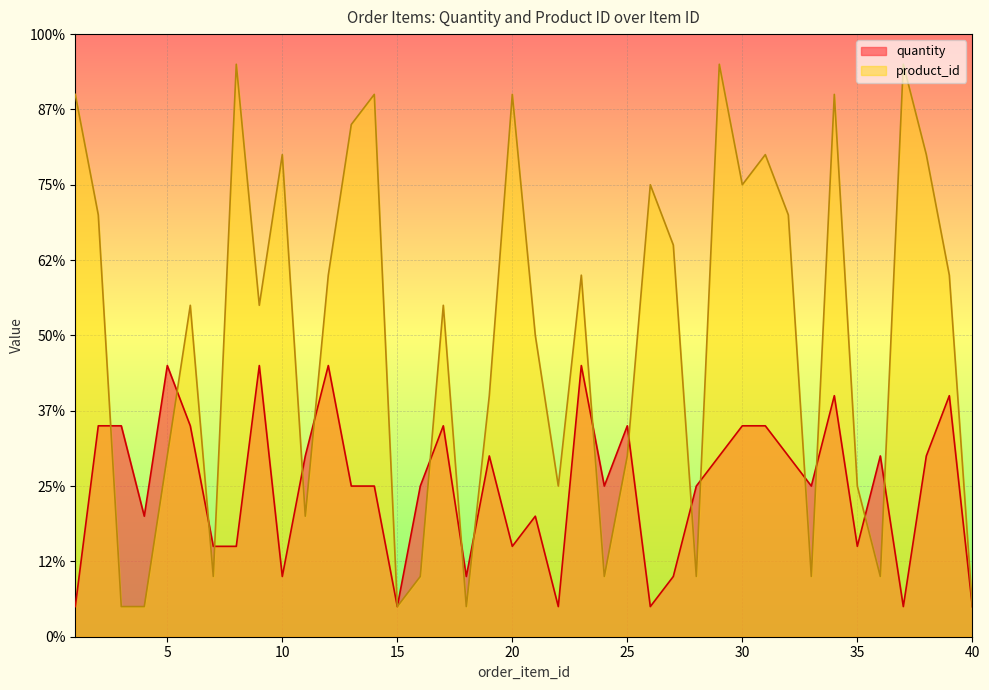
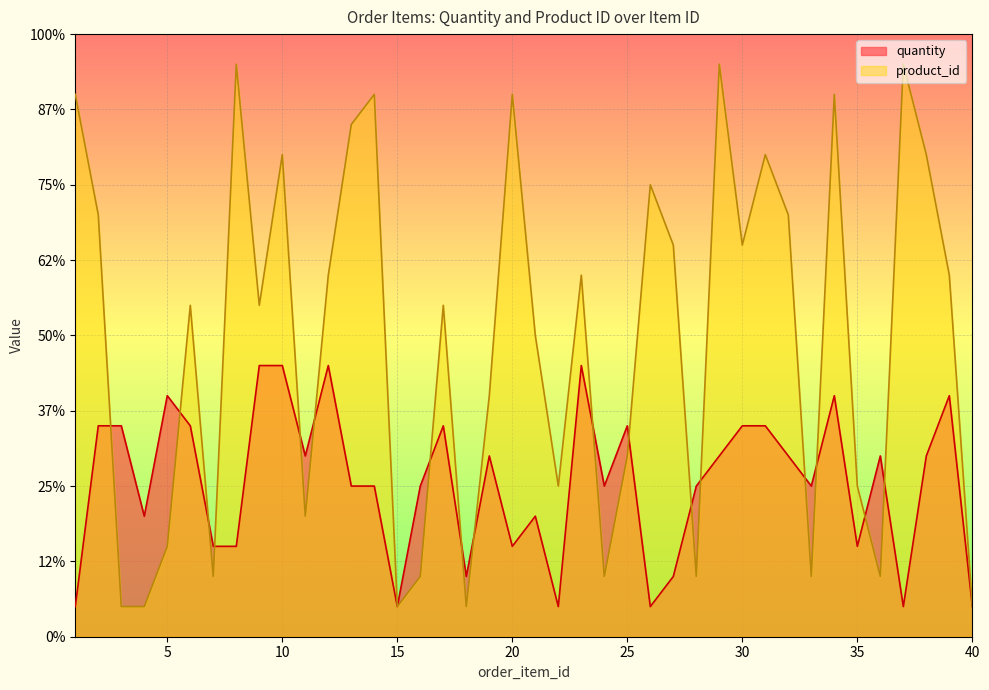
  {
    "quantity": {
-     "5": "45%",
-     "10": "10%",
+     "5": "40%",
+     "10": "45%",
      "20": "15%",
      "25": "35%",
      "30": "35%",
      "35": "15%"
    },
    "product_id": {
-     "5": "30%",
+     "5": "15%",
      "10": "80%",
      "20": "90%",
      "25": "30%",
-     "30": "75%",
+     "30": "65%",
      "35": "25%"
    }
  }
